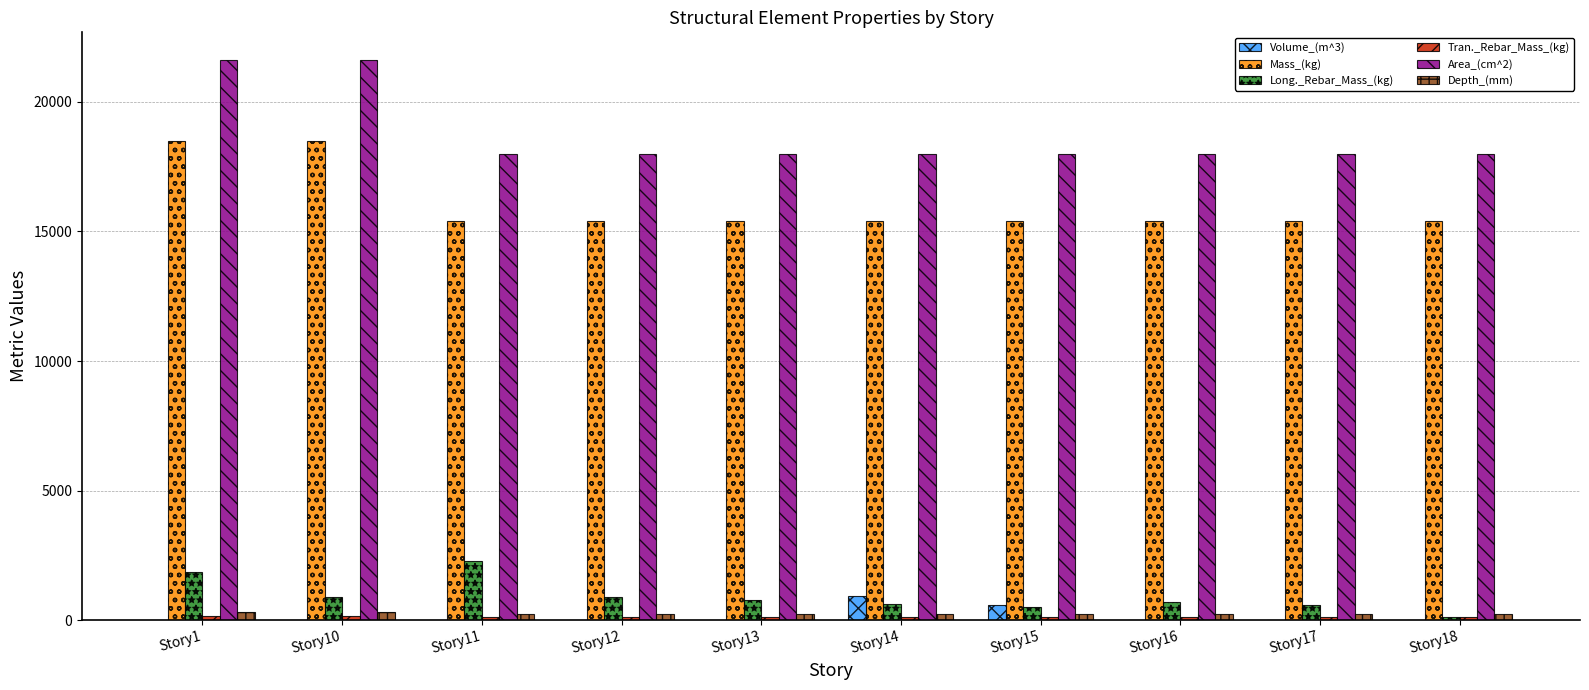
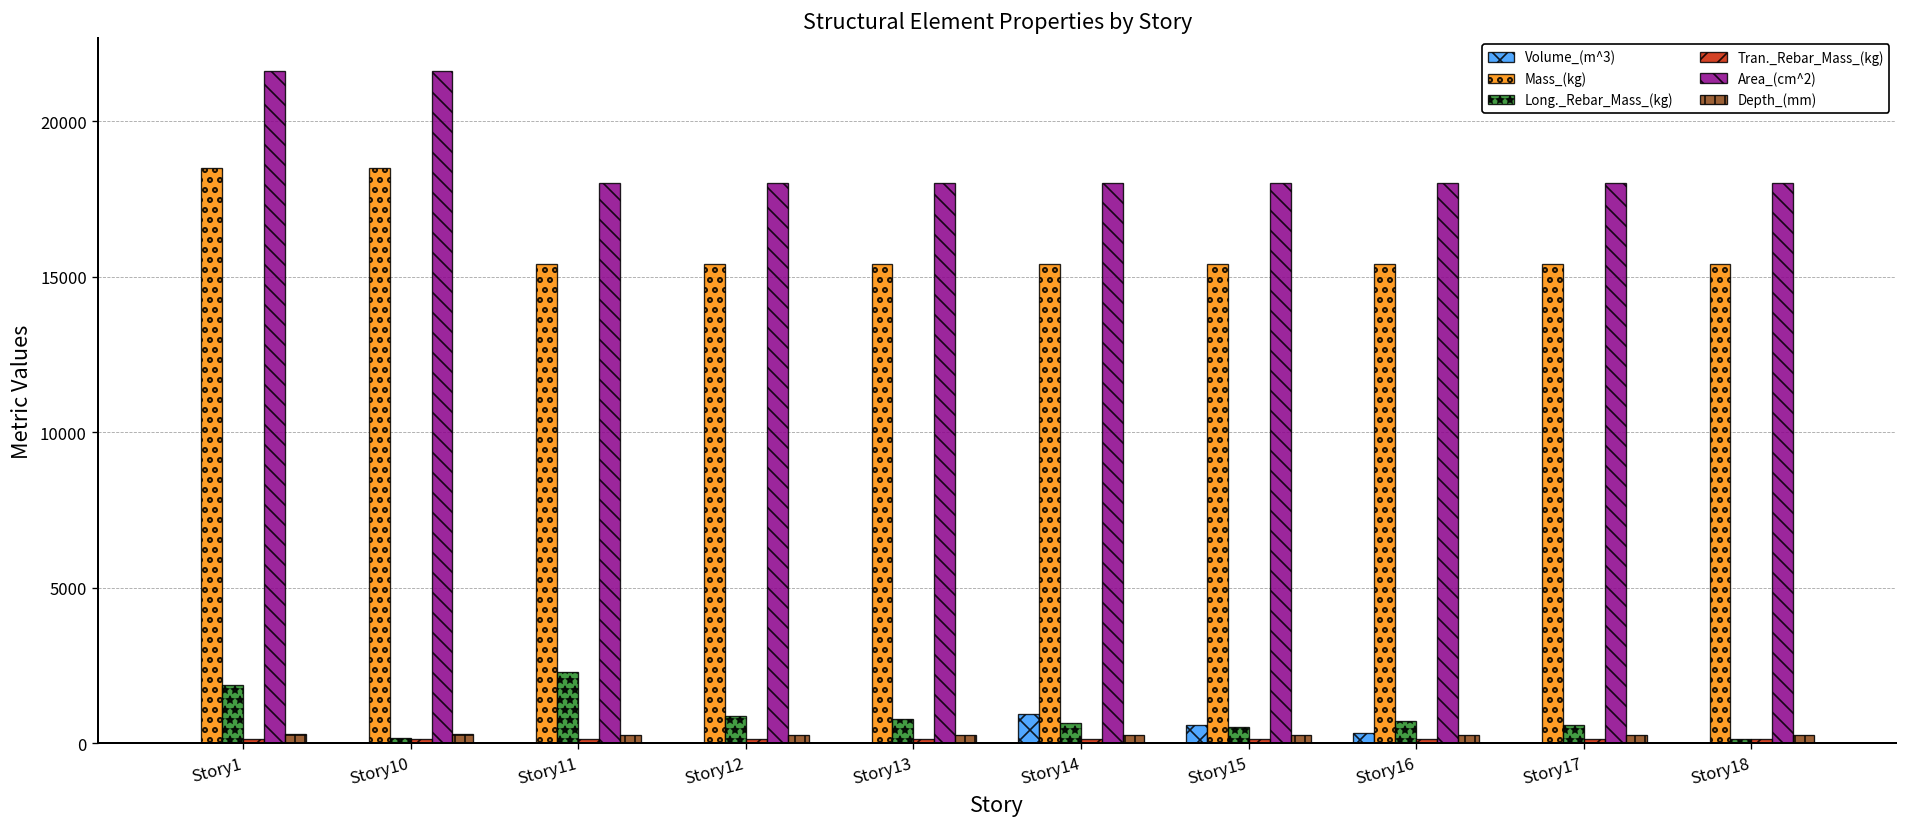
  {
    "Volume_(m^3)": {
      "Story14": 1000,
      "Story15": 600,
-     "Story16": 0
+     "Story16": 300
    },
    "Mass_(kg)": {
      "Story1": 18500,
      "Story10": 18500,
      "Story11": 15400,
      "Story12": 15400,
      "Story13": 15400,
      "Story14": 15400,
      "Story15": 15400,
      "Story16": 15400,
      "Story17": 15400,
      "Story18": 15400
    },
    "Long._Rebar_Mass_(kg)": {
      "Story1": 1900,
-     "Story10": 900,
+     "Story10": 200,
      "Story11": 2300,
      "Story12": 900,
      "Story13": 800,
      "Story14": 600,
      "Story15": 500,
      "Story16": 700,
      "Story17": 600,
      "Story18": 100
    },
    "Tran._Rebar_Mass_(kg)": {
      "Story1": 100,
      "Story10": 100,
      "Story11": 100,
      "Story12": 100,
      "Story13": 100,
      "Story14": 100,
      "Story15": 100,
      "Story16": 100,
      "Story17": 100,
      "Story18": 100
    },
    "Area_(cm^2)": {
      "Story1": 21600,
      "Story10": 21600,
      "Story11": 18000,
      "Story12": 18000,
      "Story13": 18000,
      "Story14": 18000,
      "Story15": 18000,
      "Story16": 18000,
      "Story17": 18000,
      "Story18": 18000
    },
    "Depth_(mm)": {
      "Story1": 300,
      "Story10": 300,
      "Story11": 300,
      "Story12": 300,
      "Story13": 300,
      "Story14": 300,
      "Story15": 300,
      "Story16": 300,
      "Story17": 300,
      "Story18": 300
    }
  }
